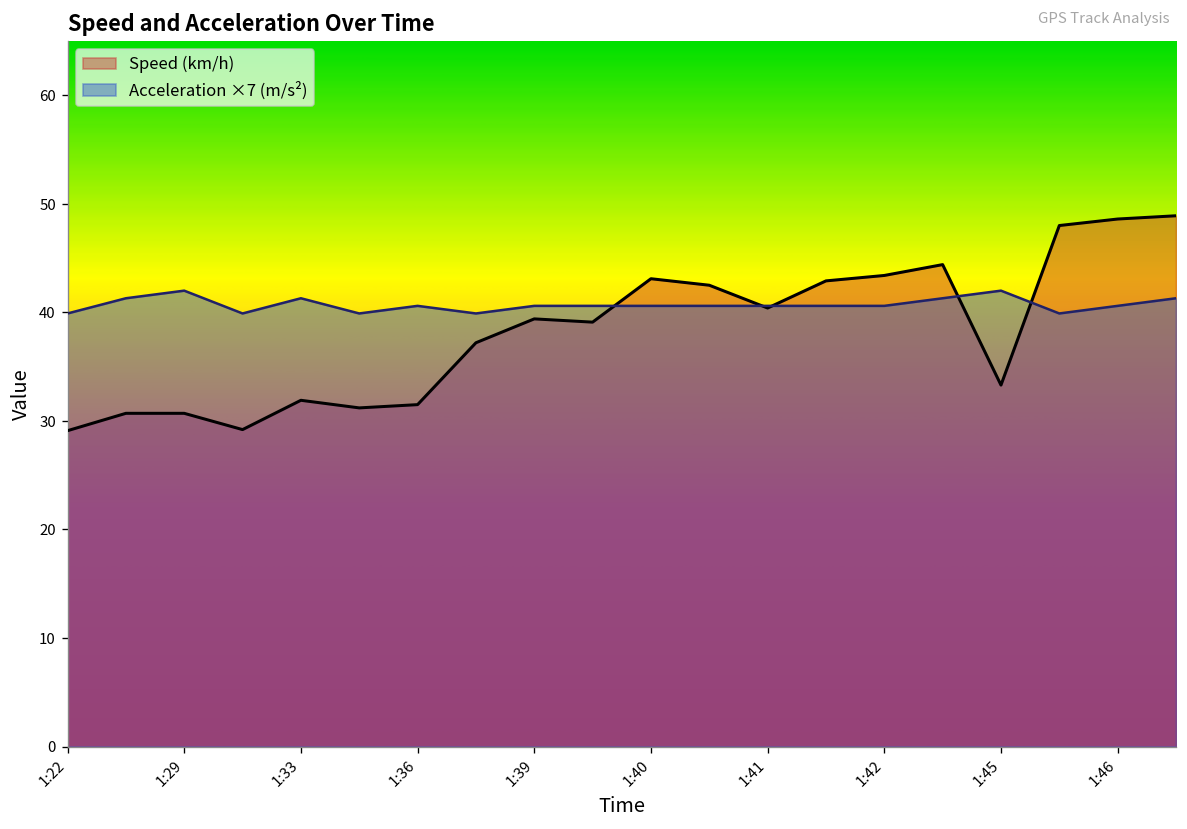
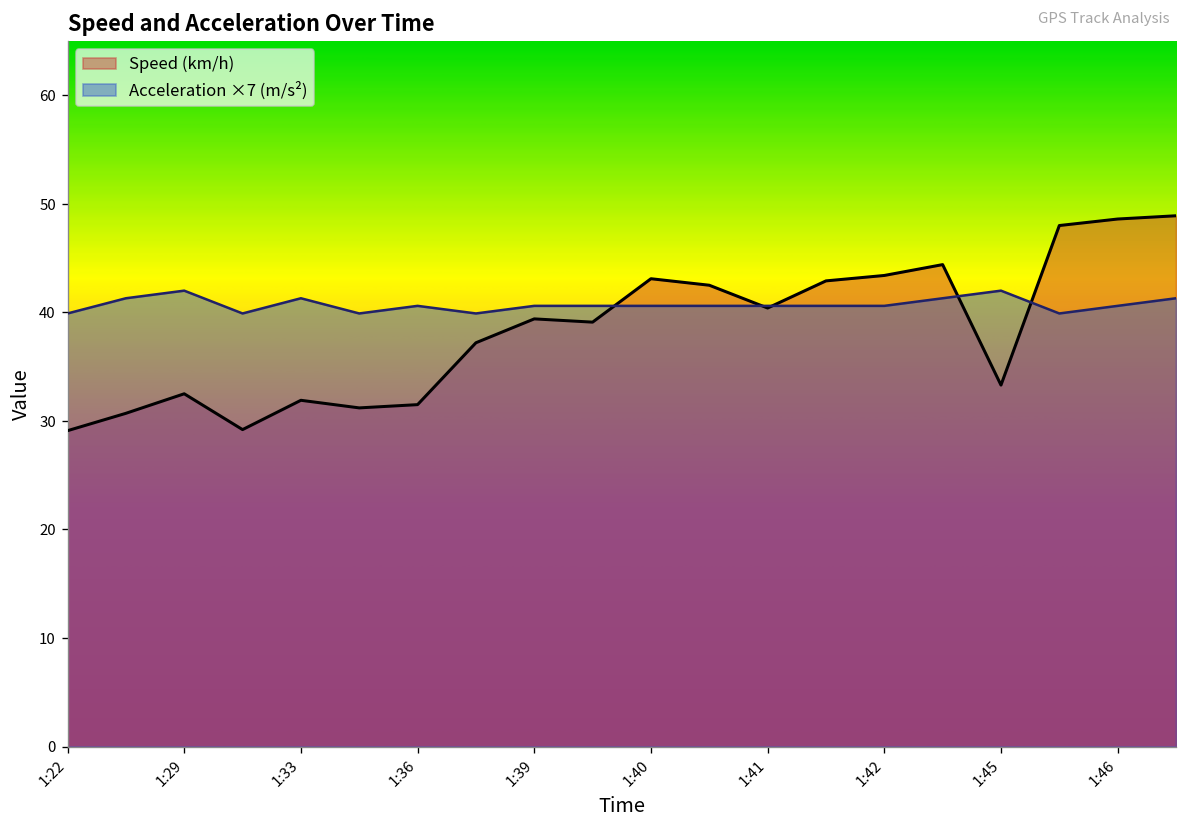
  {
    "Speed (km/h)": {
      "1:22": 29,
-     "1:29": 31,
+     "1:29": 33,
      "1:36": 32,
      "1:45": 33
    },
    "Acceleration ×7 (m/s²)": {
      "1:22": 40,
      "1:29": 42,
      "1:36": 41,
      "1:45": 42
    }
  }
